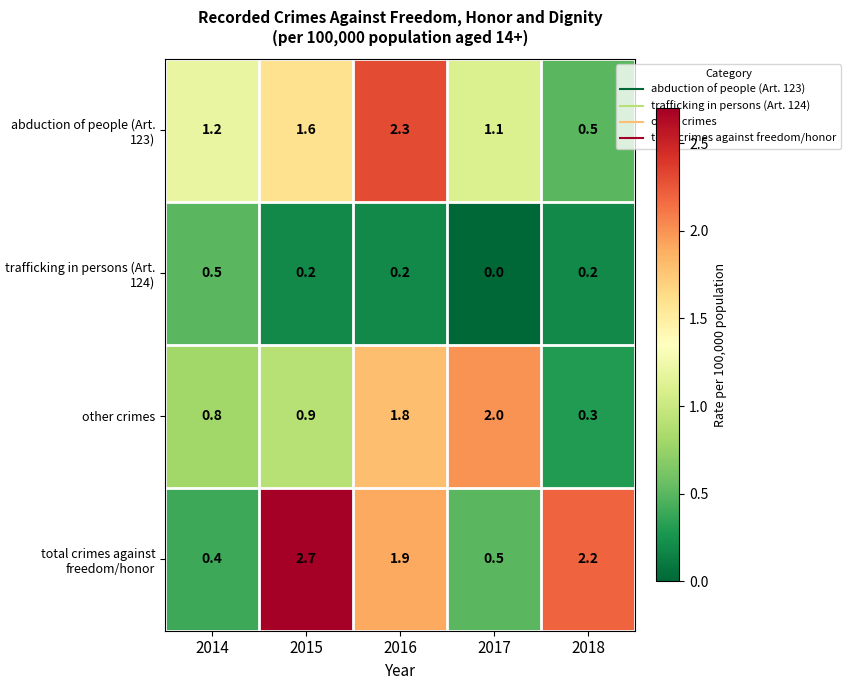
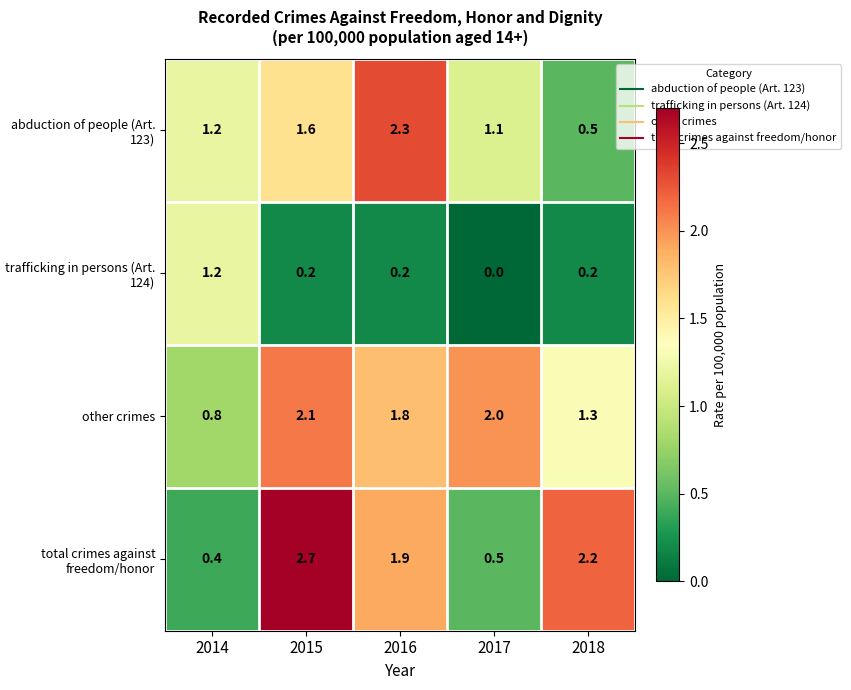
  {
    "abduction of people (Art. 123)": {
      "2014": 1.2,
      "2015": 1.6,
      "2016": 2.3,
      "2017": 1.1,
      "2018": 0.5
    },
    "trafficking in persons (Art. 124)": {
-     "2014": 0.5,
+     "2014": 1.2,
      "2015": 0.2,
      "2016": 0.2,
      "2017": 0.0,
      "2018": 0.2
    },
    "other crimes": {
      "2014": 0.8,
-     "2015": 0.9,
+     "2015": 2.1,
      "2016": 1.8,
      "2017": 2.0,
-     "2018": 0.3
+     "2018": 1.3
    },
    "total crimes against freedom/honor": {
      "2014": 0.4,
      "2015": 2.7,
      "2016": 1.9,
      "2017": 0.5,
      "2018": 2.2
    }
  }
